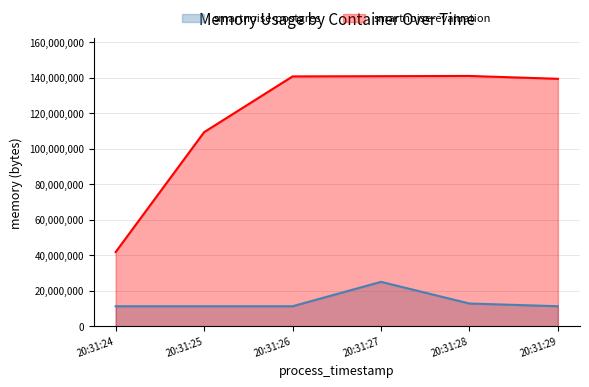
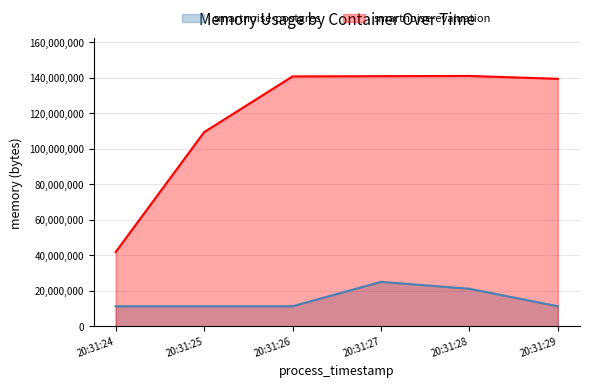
  {
    "smartnoise-postgres": {
      "20:31:24": "11,000,000",
      "20:31:25": "11,000,000",
      "20:31:26": "11,000,000",
      "20:31:27": "25,000,000",
-     "20:31:28": "13,000,000",
+     "20:31:28": "21,000,000",
      "20:31:29": "11,000,000"
    },
    "smartnoise-evaluation": {
      "20:31:24": "42,000,000",
      "20:31:25": "109,000,000",
      "20:31:26": "141,000,000",
      "20:31:27": "141,000,000",
      "20:31:28": "141,000,000",
      "20:31:29": "139,000,000"
    }
  }
